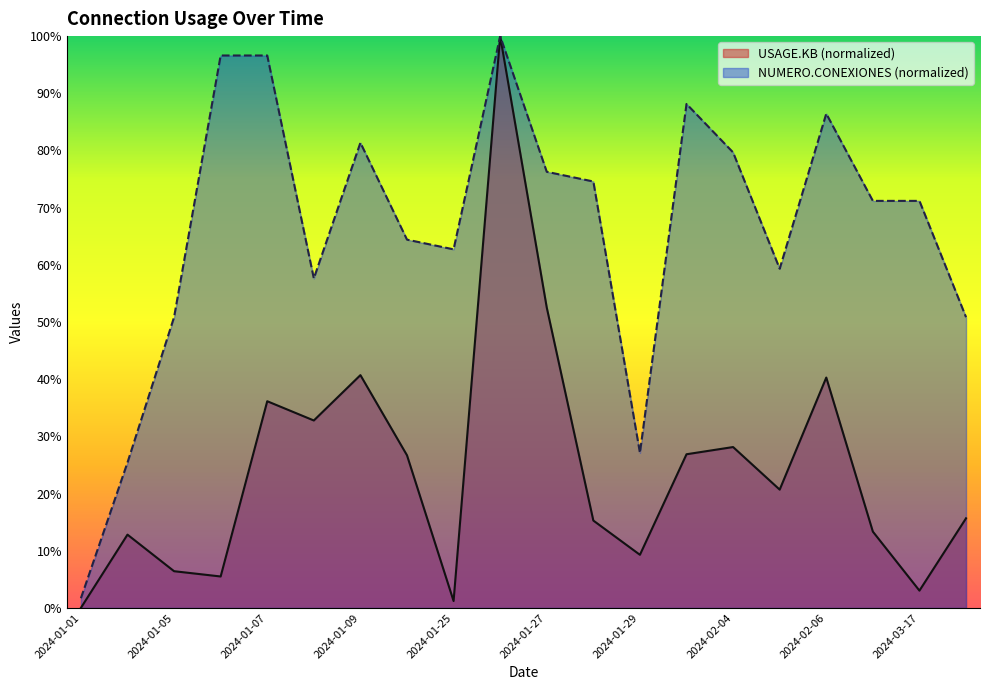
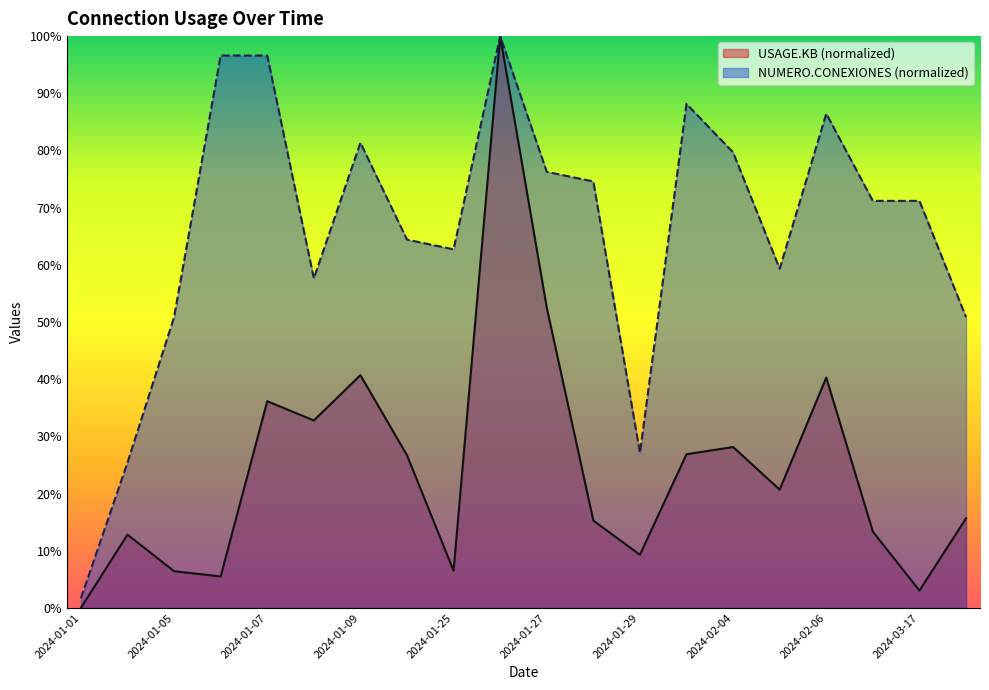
  {
    "USAGE.KB (normalized)": {
      "2024-01-01": "0%",
      "2024-01-05": "6%",
      "2024-01-07": "36%",
      "2024-01-09": "41%",
-     "2024-01-25": "1%",
+     "2024-01-25": "7%",
      "2024-01-27": "53%",
      "2024-01-29": "9%",
      "2024-02-04": "28%",
      "2024-02-06": "40%",
      "2024-03-17": "3%"
    },
    "NUMERO.CONEXIONES (normalized)": {
      "2024-01-01": "2%",
      "2024-01-05": "51%",
      "2024-01-07": "97%",
      "2024-01-09": "81%",
      "2024-01-25": "63%",
      "2024-01-27": "76%",
      "2024-01-29": "27%",
      "2024-02-04": "80%",
      "2024-02-06": "86%",
      "2024-03-17": "71%"
    }
  }
